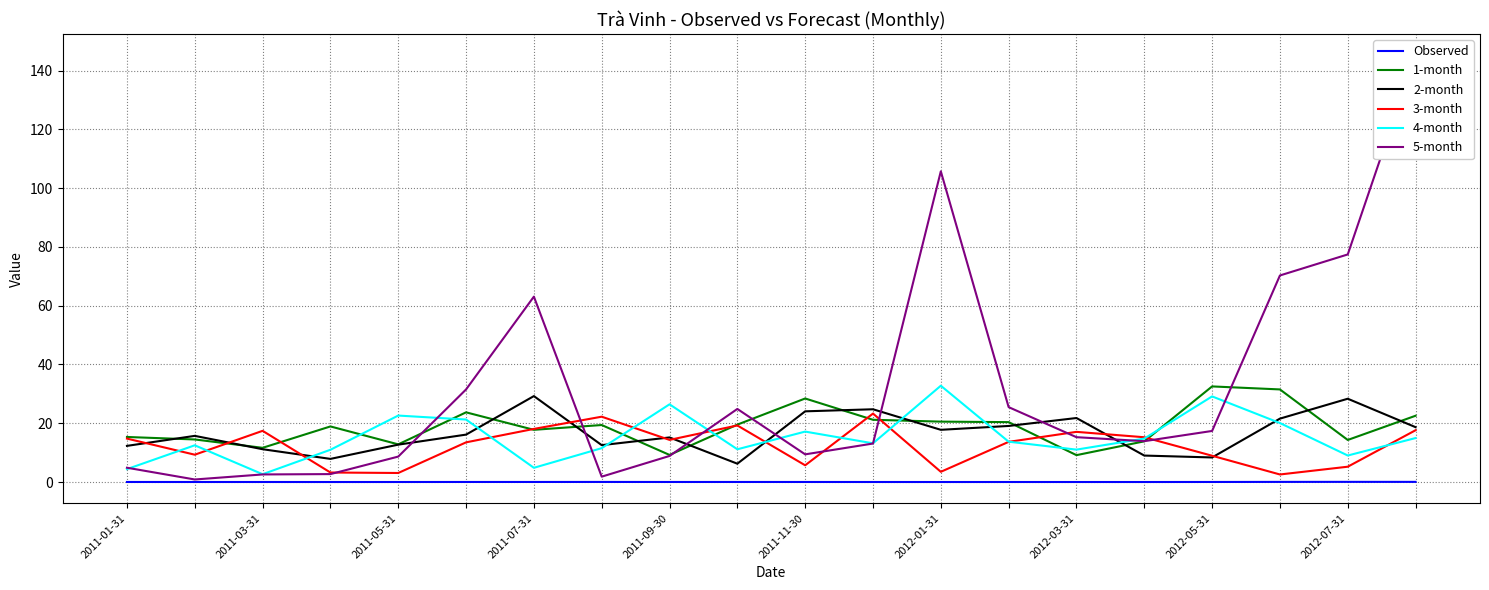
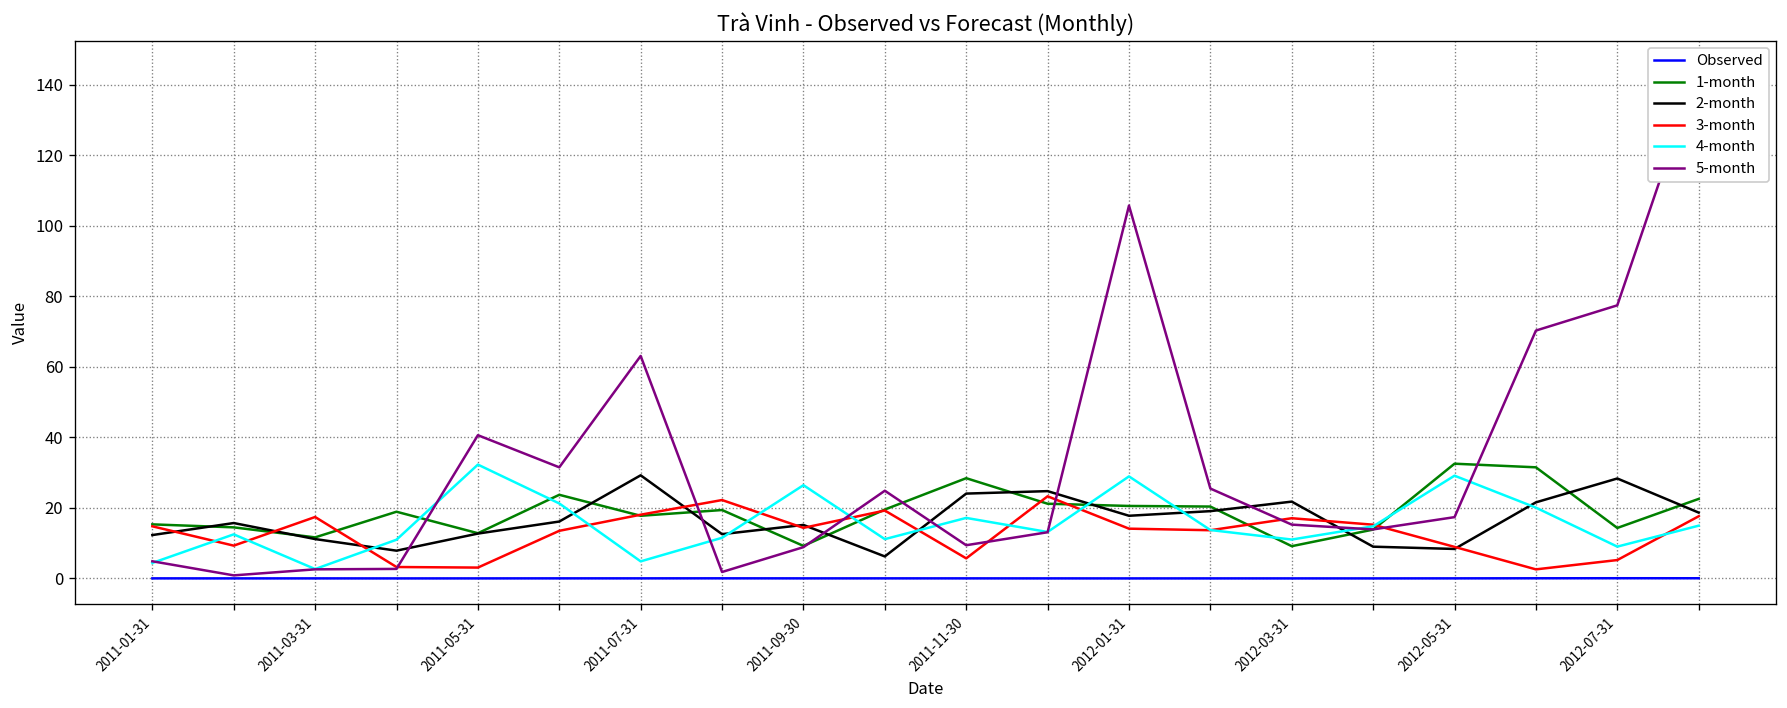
  {
    "Observed": {
      "2011-01-31": 0,
      "2011-03-31": 0,
      "2011-05-31": 0,
      "2011-07-31": 0,
      "2011-09-30": 0,
      "2011-11-30": 0,
      "2012-01-31": 0,
      "2012-03-31": 0,
      "2012-05-31": 0,
      "2012-07-31": 0
    },
    "1-month": {
      "2011-11-30": 28,
      "2012-01-31": 21,
      "2012-03-31": 9,
      "2012-05-31": 33,
      "2012-07-31": 14
    },
    "2-month": {
      "2011-01-31": 12,
      "2011-07-31": 29,
      "2011-11-30": 24,
      "2012-01-31": 18,
      "2012-03-31": 22,
      "2012-07-31": 28
    },
    "3-month": {
      "2011-03-31": 17,
      "2011-05-31": 3,
      "2011-11-30": 6,
-     "2012-01-31": 3,
+     "2012-01-31": 14,
      "2012-03-31": 17,
      "2012-07-31": 5
    },
    "4-month": {
-     "2011-05-31": 23,
+     "2011-05-31": 32,
      "2011-07-31": 5,
      "2011-09-30": 26,
      "2011-11-30": 17,
-     "2012-01-31": 33,
+     "2012-01-31": 29,
      "2012-03-31": 11,
      "2012-05-31": 29,
      "2012-07-31": 9
    },
    "5-month": {
-     "2011-05-31": 9,
+     "2011-05-31": 41,
      "2011-07-31": 63,
      "2011-11-30": 9,
      "2012-01-31": 106,
      "2012-03-31": 15,
      "2012-05-31": 17,
      "2012-07-31": 77
    }
  }
